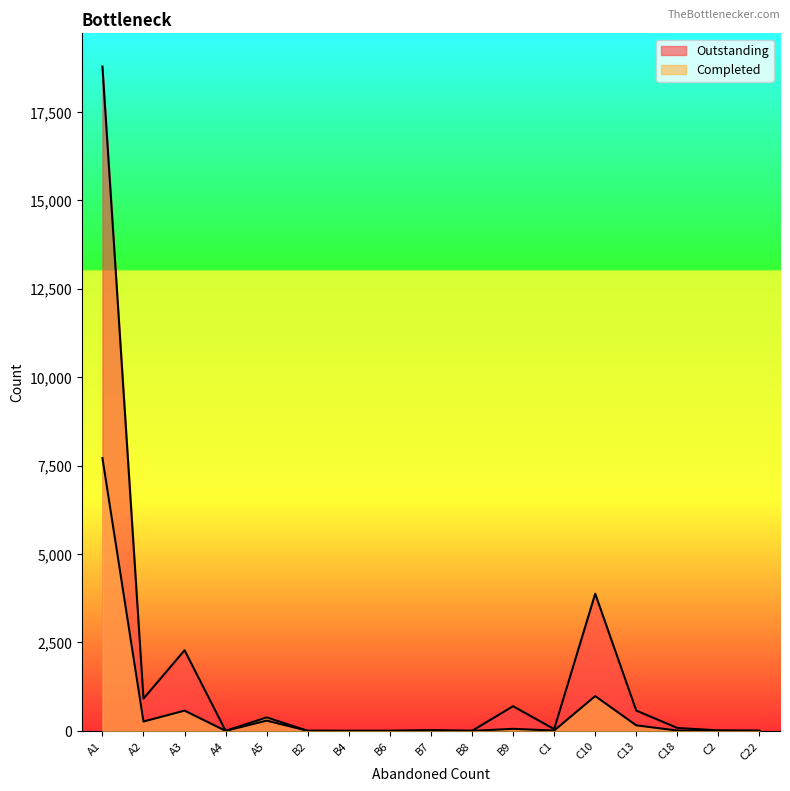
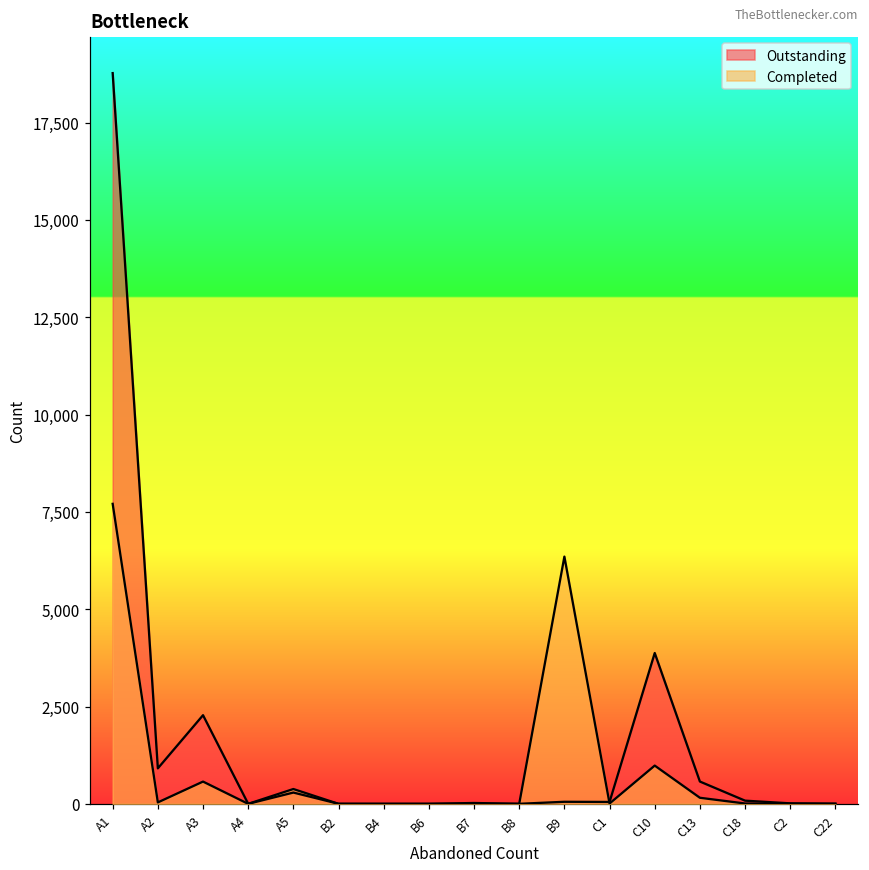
  {
    "Outstanding": {
      "A1": "18,800",
      "A2": "900",
      "A3": "2,300",
      "A5": "300",
-     "B9": "700",
+     "B9": "100",
      "C10": "3,900",
      "C13": "600",
      "C18": "100"
    },
    "Completed": {
      "A1": "7,700",
-     "A2": "300",
+     "A2": "0",
      "A3": "600",
      "A5": "400",
-     "B9": "100",
+     "B9": "6,400",
      "C10": "1,000",
      "C13": "200",
      "C18": "0"
    }
  }
